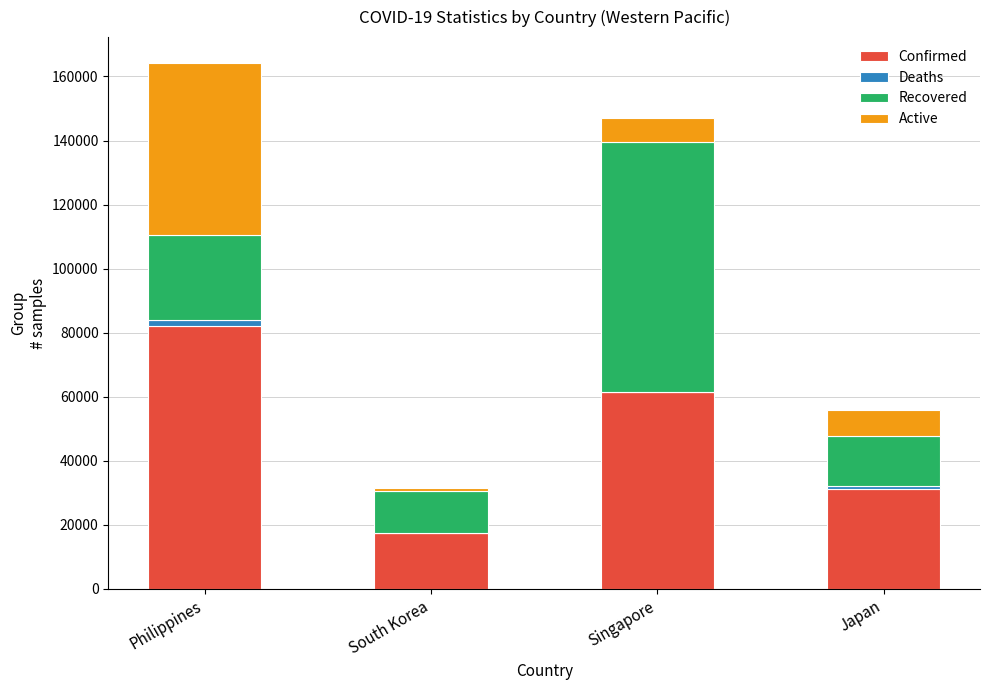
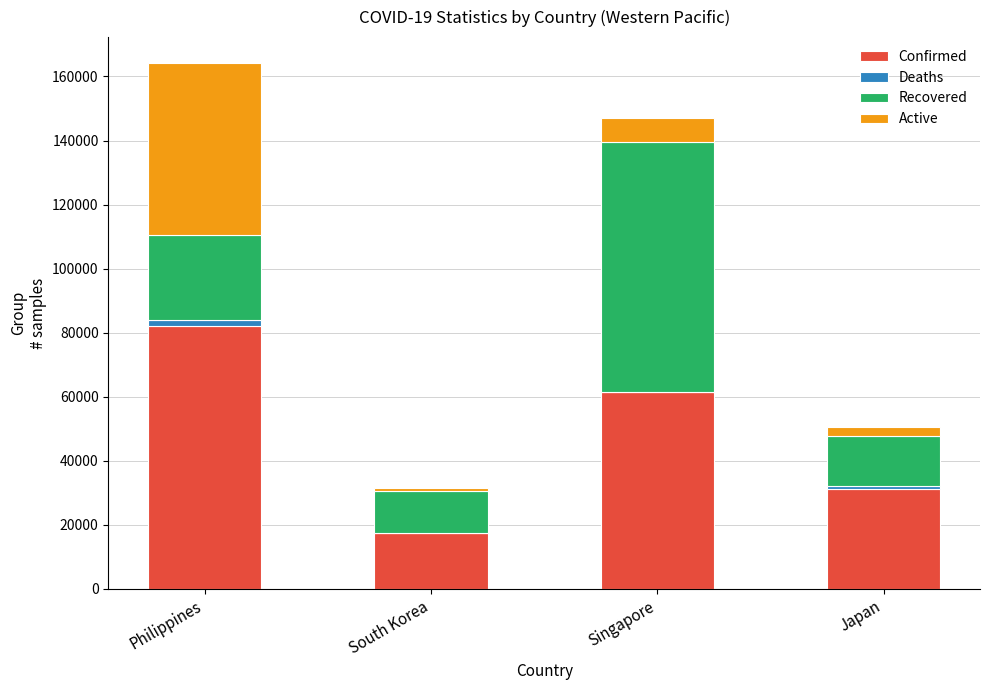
  {
    "Confirmed": {
      "Philippines": 82000,
      "South Korea": 17000,
      "Singapore": 62000,
      "Japan": 31000
    },
    "Deaths": {
      "Philippines": 2000,
      "Japan": 1000
    },
    "Recovered": {
      "Philippines": 26000,
      "South Korea": 13000,
      "Singapore": 78000,
      "Japan": 16000
    },
    "Active": {
      "Philippines": 54000,
      "South Korea": 1000,
      "Singapore": 8000,
-     "Japan": 8000
+     "Japan": 3000
    }
  }
